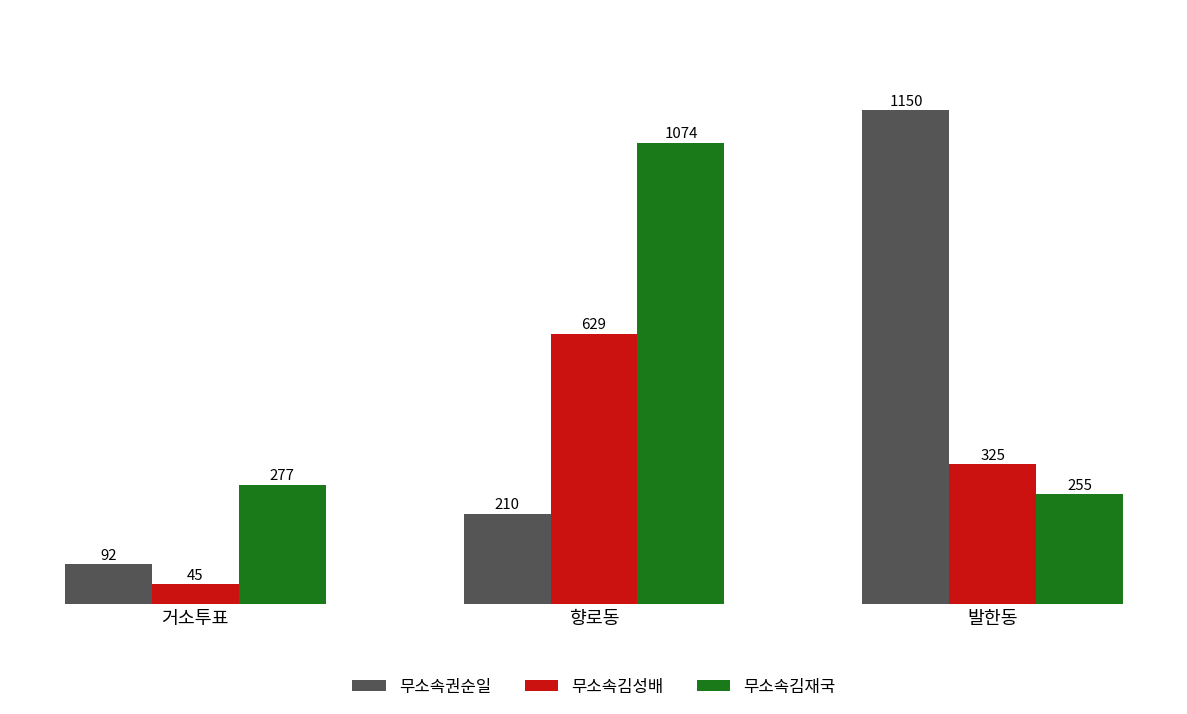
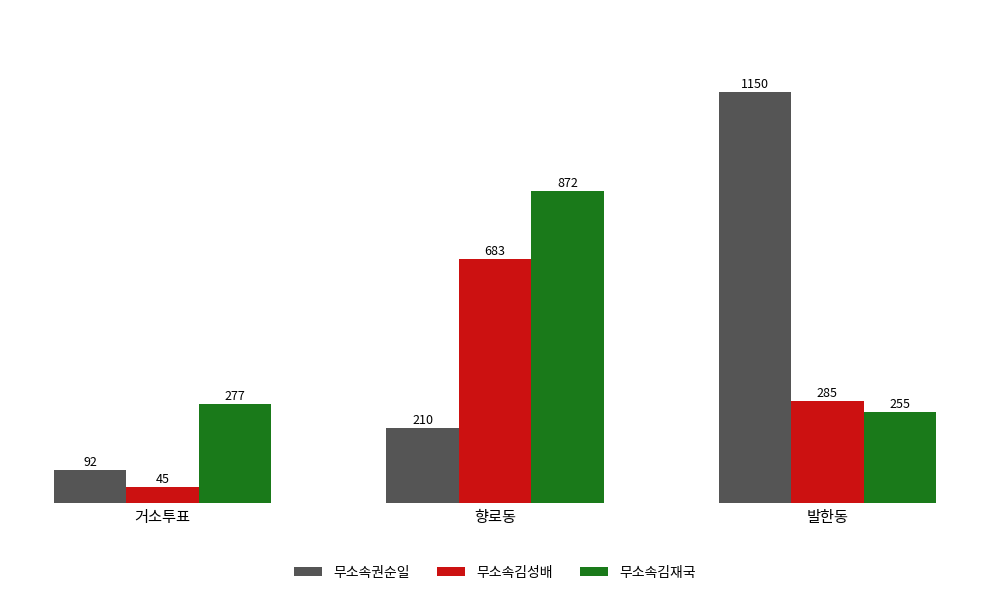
  {
    "무소속권순일": {
      "거소투표": 92,
      "향로동": 210,
      "발한동": 1150
    },
    "무소속김성배": {
      "거소투표": 45,
-     "향로동": 629,
-     "발한동": 325
+     "향로동": 683,
+     "발한동": 285
    },
    "무소속김재국": {
      "거소투표": 277,
-     "향로동": 1074,
+     "향로동": 872,
      "발한동": 255
    }
  }
